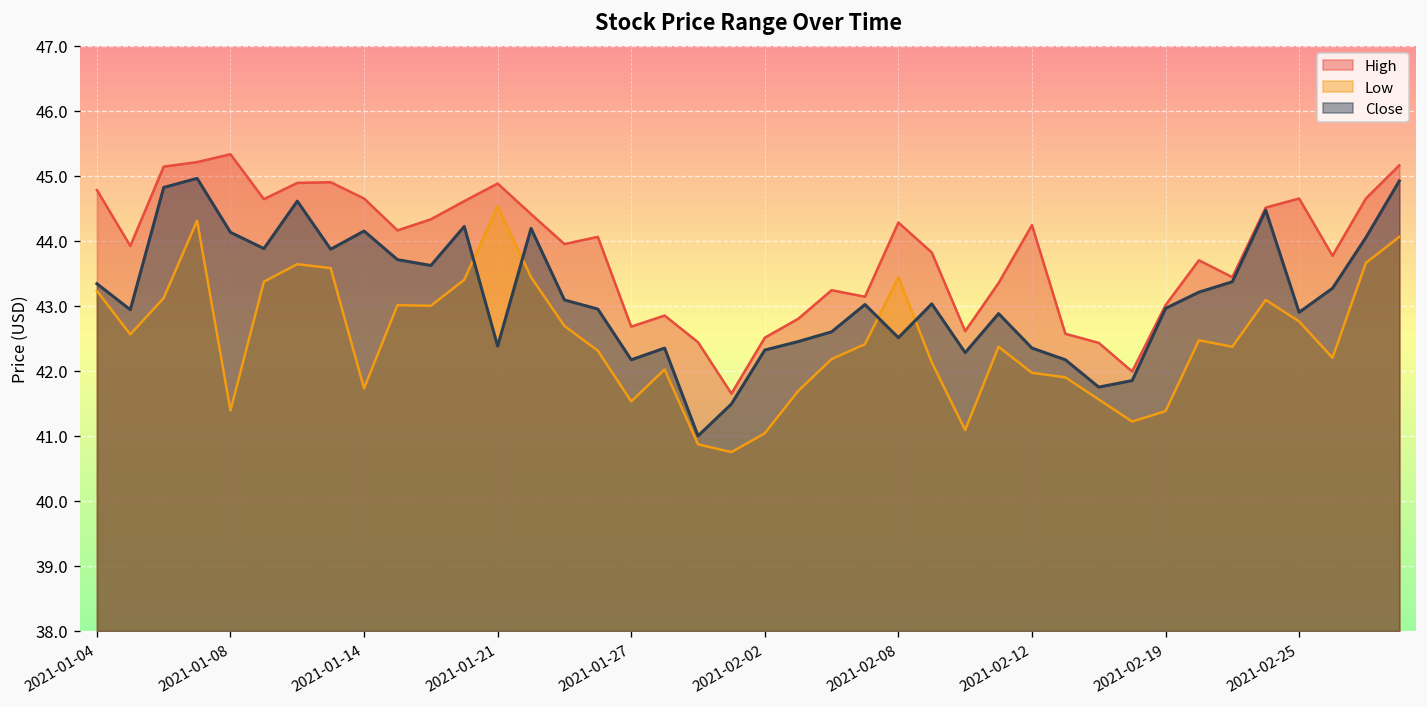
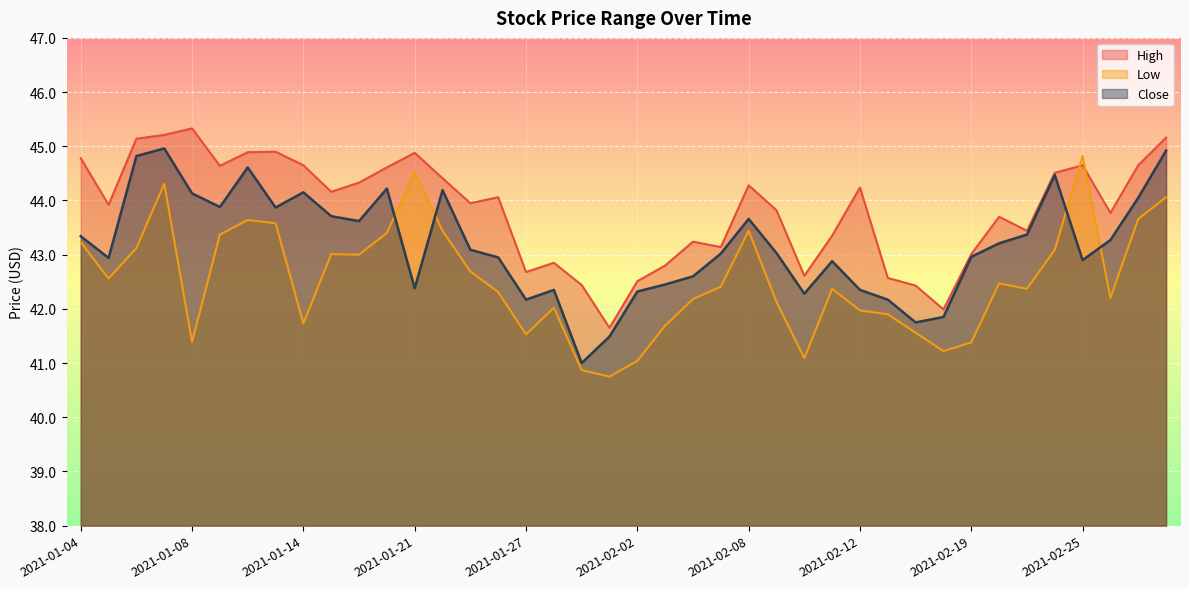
  {
    "High": {
      "2021-01-04": 44.8,
      "2021-01-08": 45.3,
      "2021-01-14": 44.7,
      "2021-01-21": 44.9,
      "2021-01-27": 42.7,
      "2021-02-02": 42.5,
      "2021-02-08": 44.3,
      "2021-02-12": 44.2,
      "2021-02-19": 43.0,
      "2021-02-25": 44.7
    },
    "Low": {
      "2021-01-04": 43.2,
      "2021-01-08": 41.4,
      "2021-01-14": 41.7,
      "2021-01-21": 44.5,
      "2021-01-27": 41.5,
      "2021-02-02": 41.0,
      "2021-02-08": 43.4,
      "2021-02-12": 42.0,
      "2021-02-19": 41.4,
-     "2021-02-25": 42.8
+     "2021-02-25": 44.8
    },
    "Close": {
      "2021-01-04": 43.3,
      "2021-01-08": 44.1,
      "2021-01-14": 44.2,
      "2021-01-21": 42.4,
      "2021-01-27": 42.2,
      "2021-02-02": 42.3,
-     "2021-02-08": 42.5,
+     "2021-02-08": 43.7,
      "2021-02-12": 42.4,
      "2021-02-19": 43.0,
      "2021-02-25": 42.9
    }
  }
